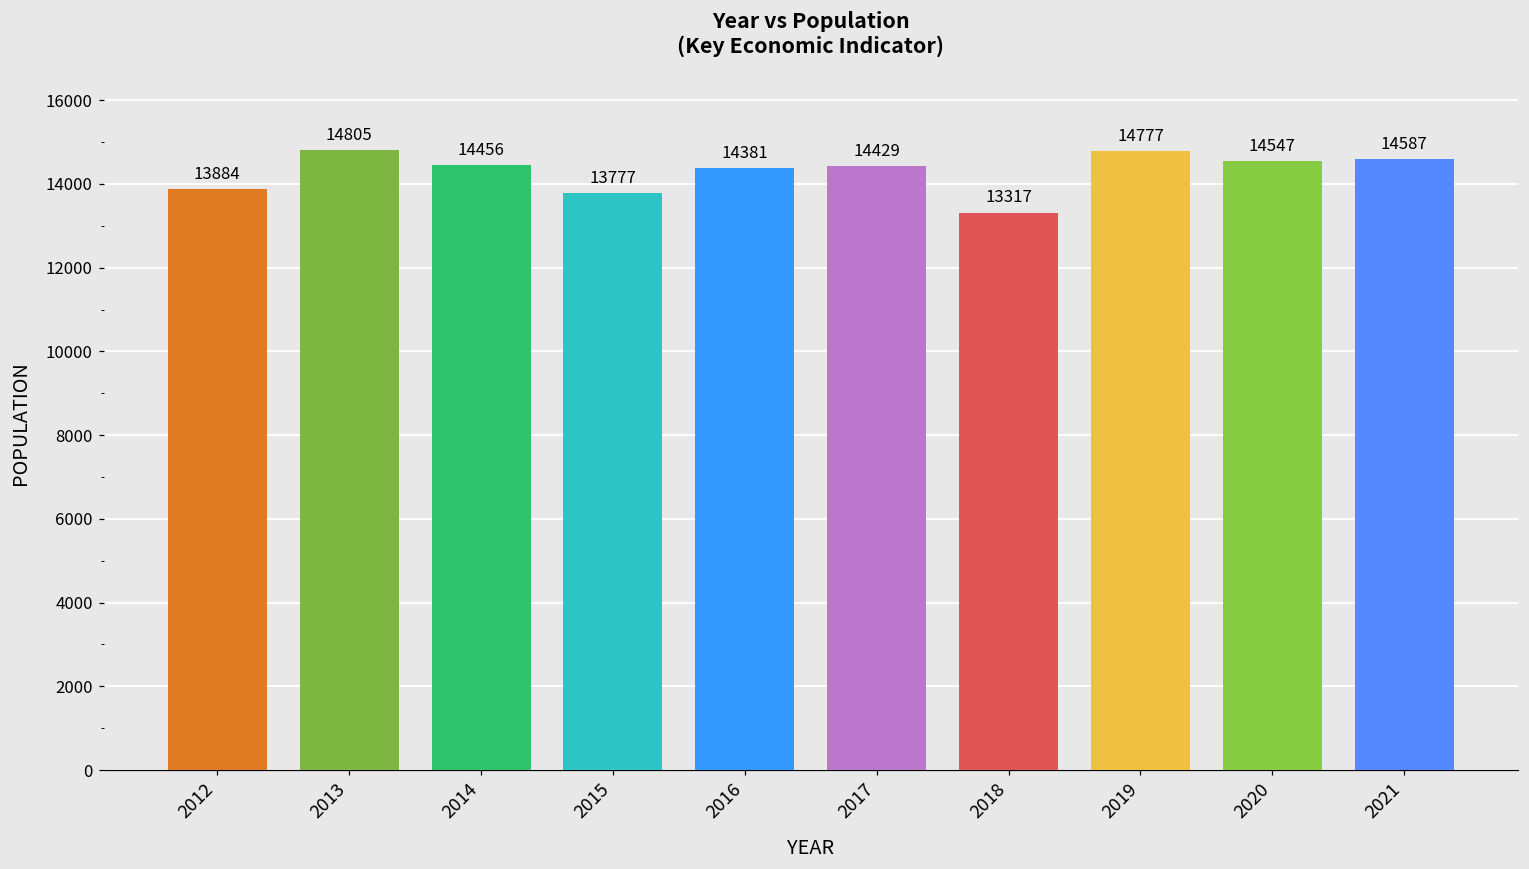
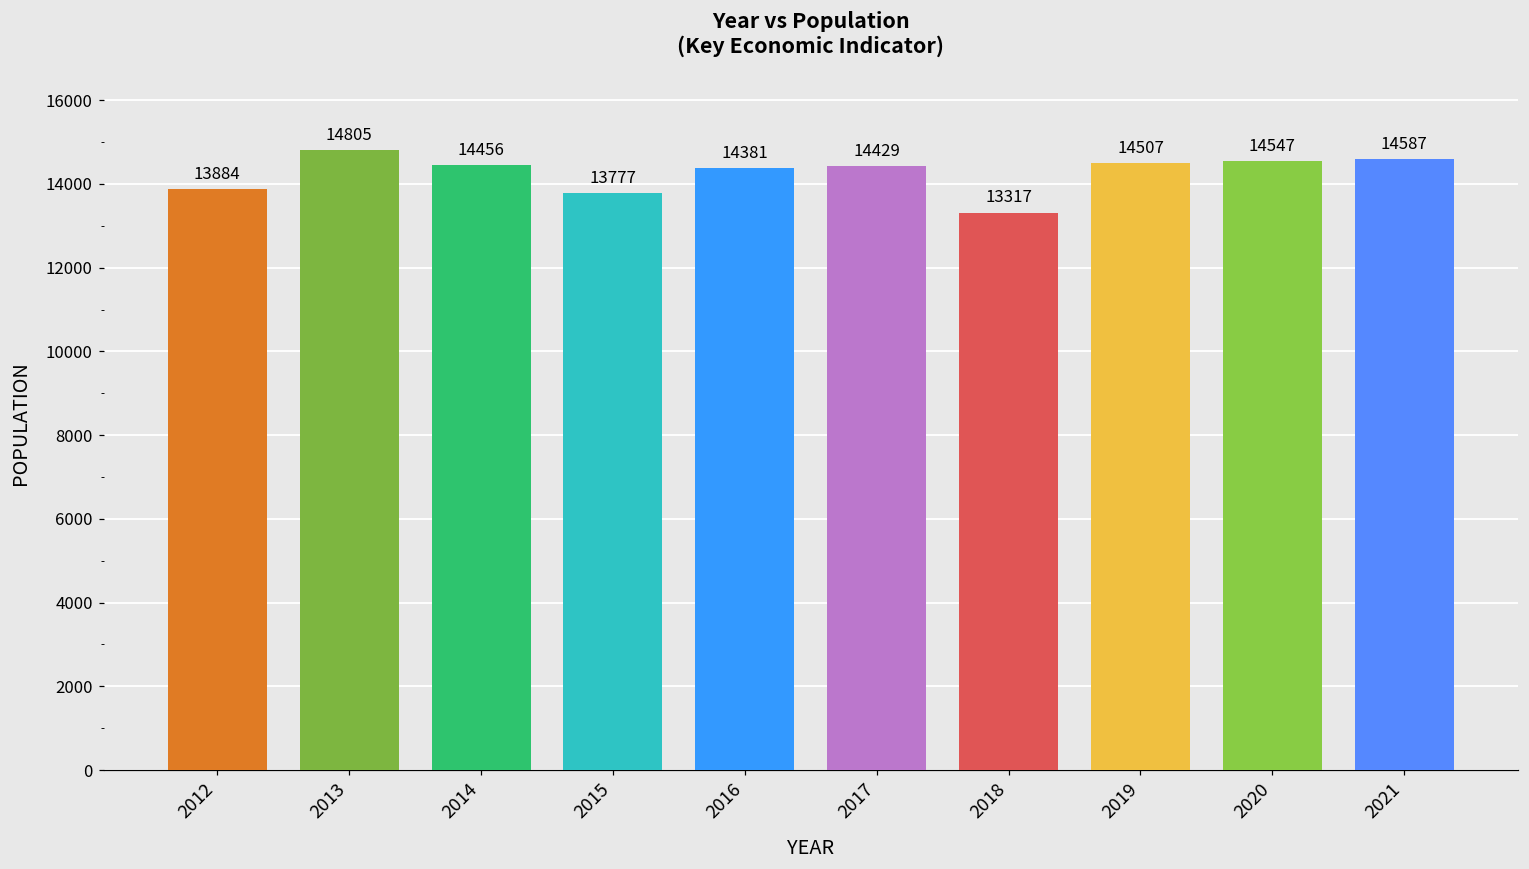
  {
    "2012": 13884,
    "2013": 14805,
    "2014": 14456,
    "2015": 13777,
    "2016": 14381,
    "2017": 14429,
    "2018": 13317,
-   "2019": 14777,
+   "2019": 14507,
    "2020": 14547,
    "2021": 14587
  }
